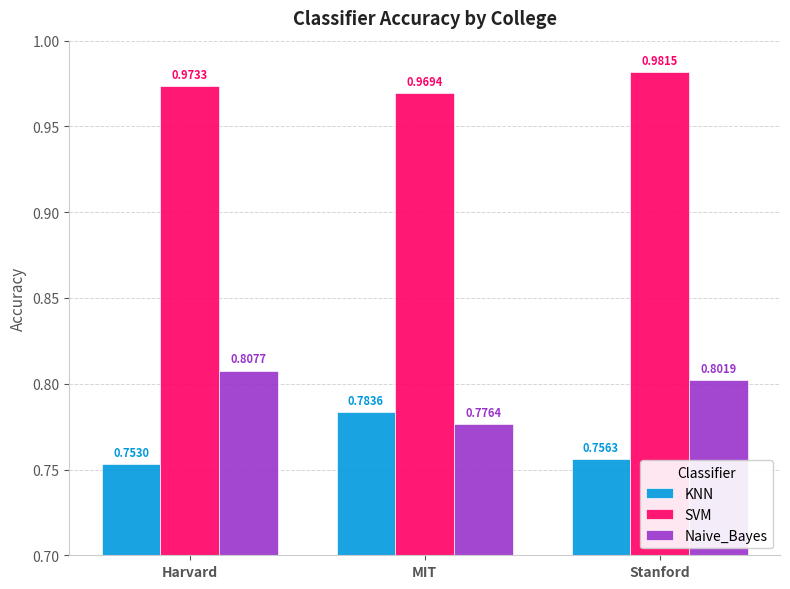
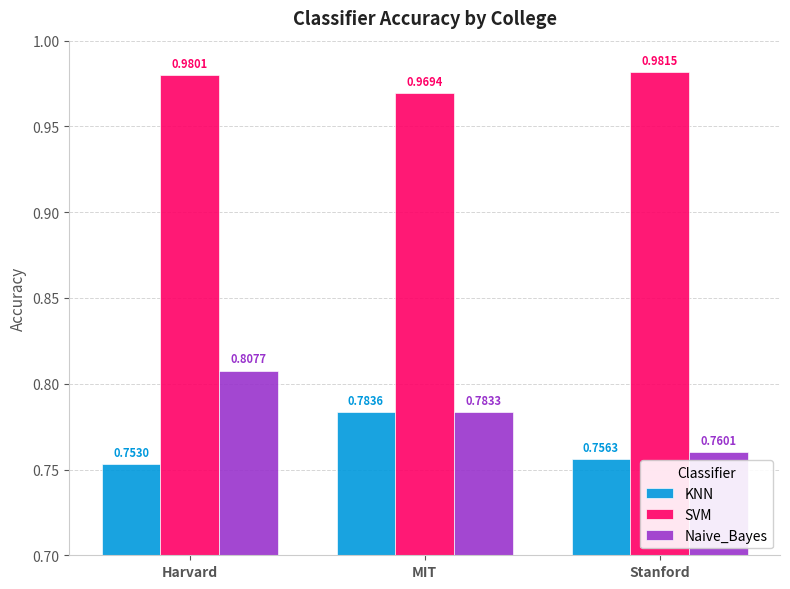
  {
    "KNN": {
      "Harvard": 0.7530,
      "MIT": 0.7836,
      "Stanford": 0.7563
    },
    "SVM": {
-     "Harvard": 0.9733,
+     "Harvard": 0.9801,
      "MIT": 0.9694,
      "Stanford": 0.9815
    },
    "Naive_Bayes": {
      "Harvard": 0.8077,
-     "MIT": 0.7764,
-     "Stanford": 0.8019
+     "MIT": 0.7833,
+     "Stanford": 0.7601
    }
  }
